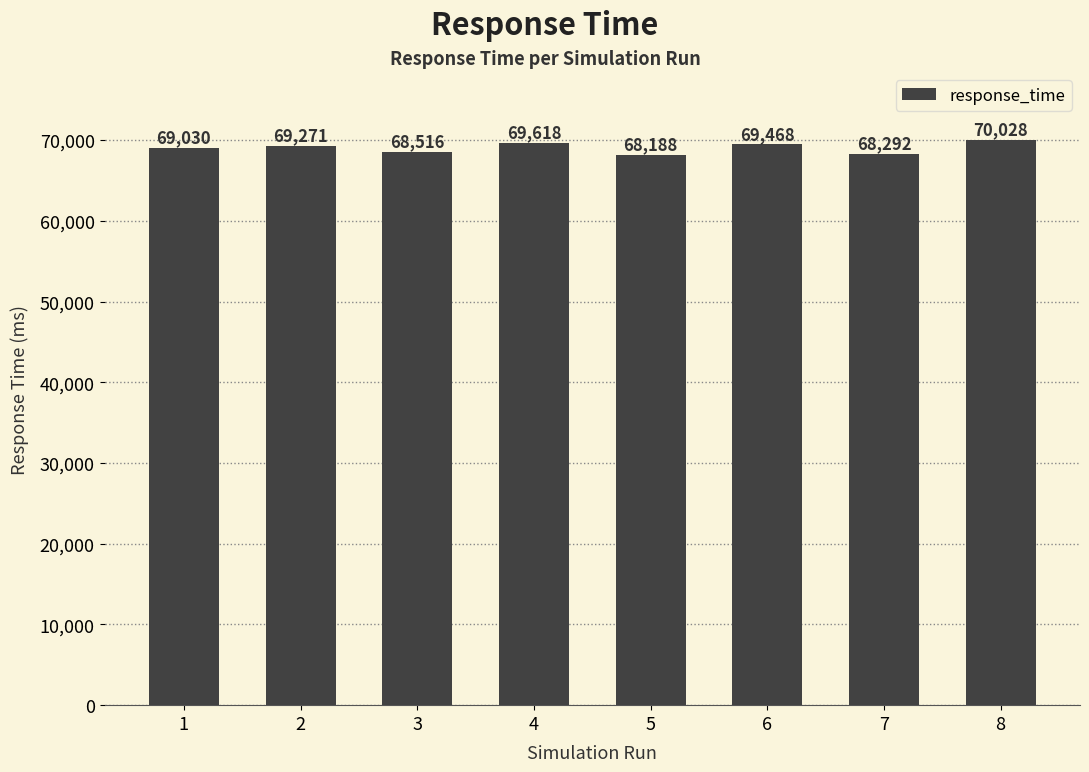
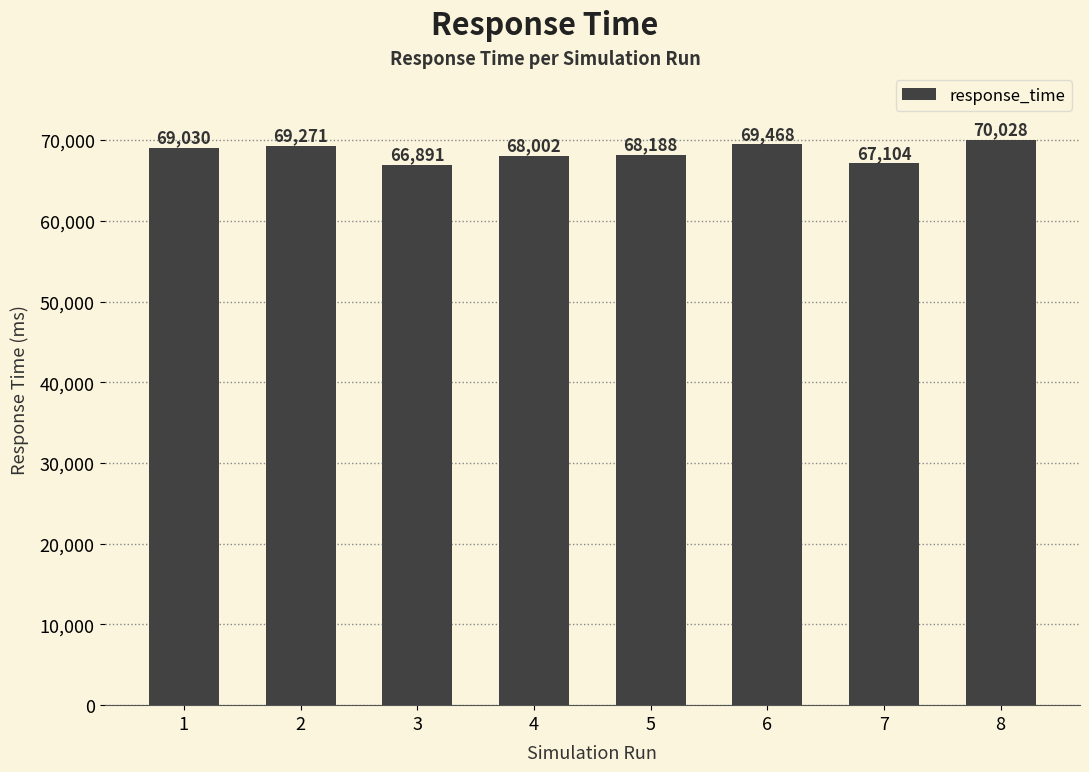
  {
    "1": "69,030",
    "2": "69,271",
-   "3": "68,516",
-   "4": "69,618",
+   "3": "66,891",
+   "4": "68,002",
    "5": "68,188",
    "6": "69,468",
-   "7": "68,292",
+   "7": "67,104",
    "8": "70,028"
  }
